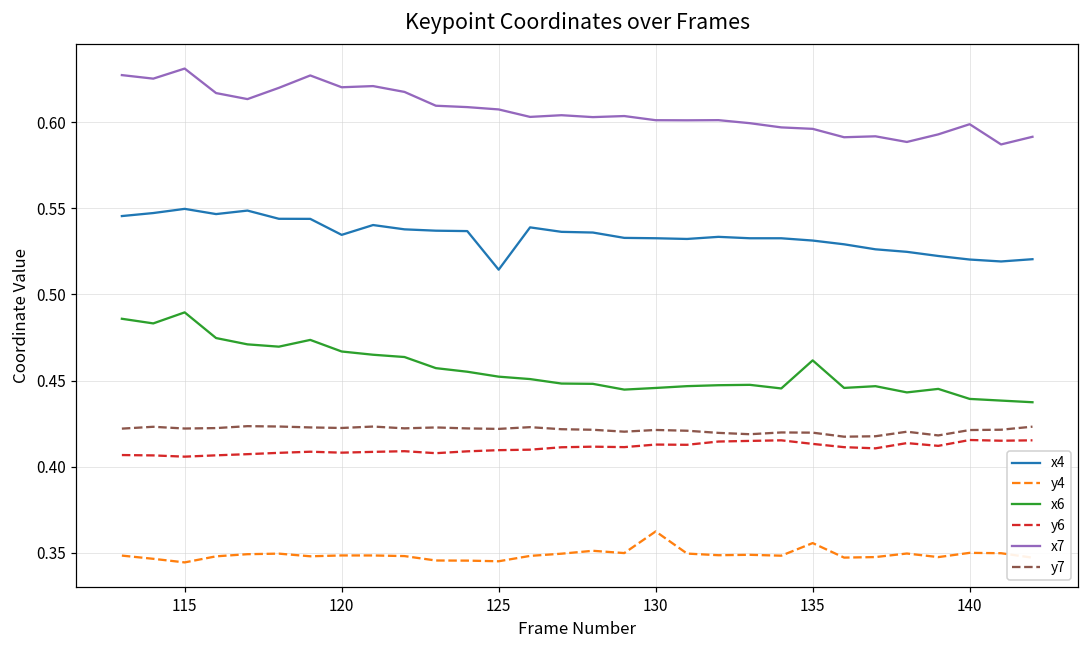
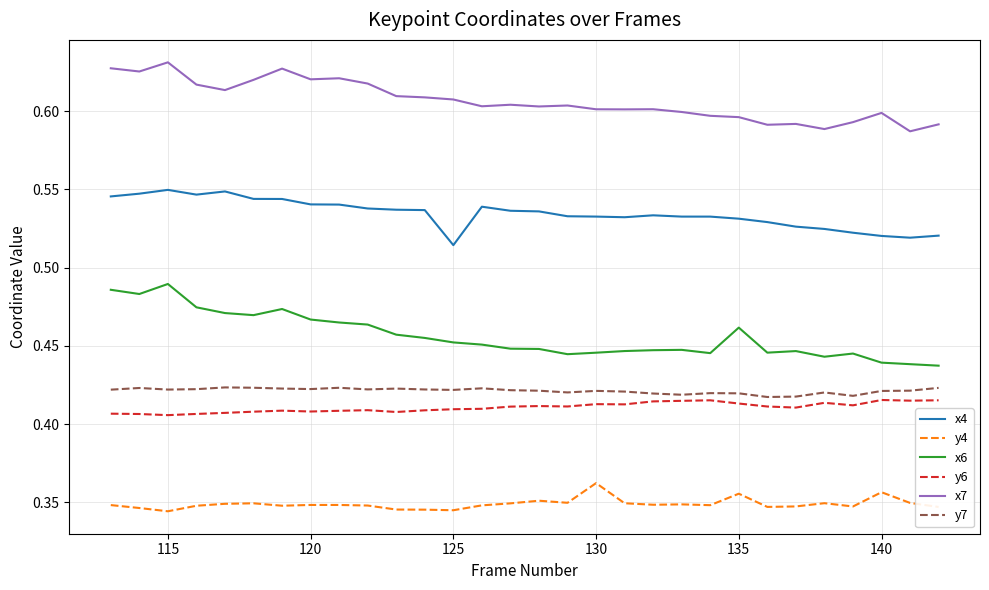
  {
    "x4": {
      "115": 0.550,
-     "120": 0.535,
+     "120": 0.540,
      "125": 0.514,
      "130": 0.533,
      "135": 0.531,
      "140": 0.520
    },
    "y4": {
      "115": 0.344,
      "120": 0.348,
      "125": 0.345,
      "130": 0.362,
      "135": 0.356,
-     "140": 0.350
+     "140": 0.356
    },
    "x6": {
      "115": 0.490,
      "120": 0.467,
      "125": 0.452,
      "130": 0.446,
      "135": 0.462,
      "140": 0.439
    },
    "y6": {
      "115": 0.406,
      "120": 0.408,
      "125": 0.410,
      "130": 0.413,
      "135": 0.413,
      "140": 0.415
    },
    "x7": {
      "115": 0.631,
      "120": 0.620,
      "125": 0.608,
      "130": 0.601,
      "135": 0.596,
      "140": 0.599
    },
    "y7": {
      "115": 0.422,
      "120": 0.422,
      "125": 0.422,
      "130": 0.421,
      "135": 0.420,
      "140": 0.421
    }
  }
